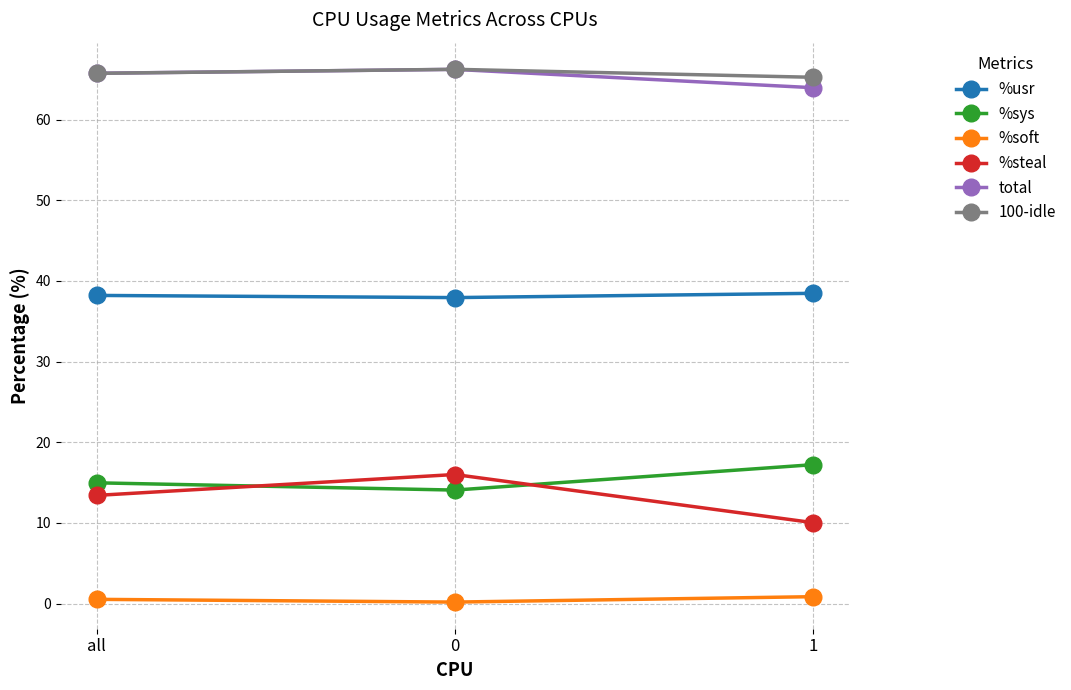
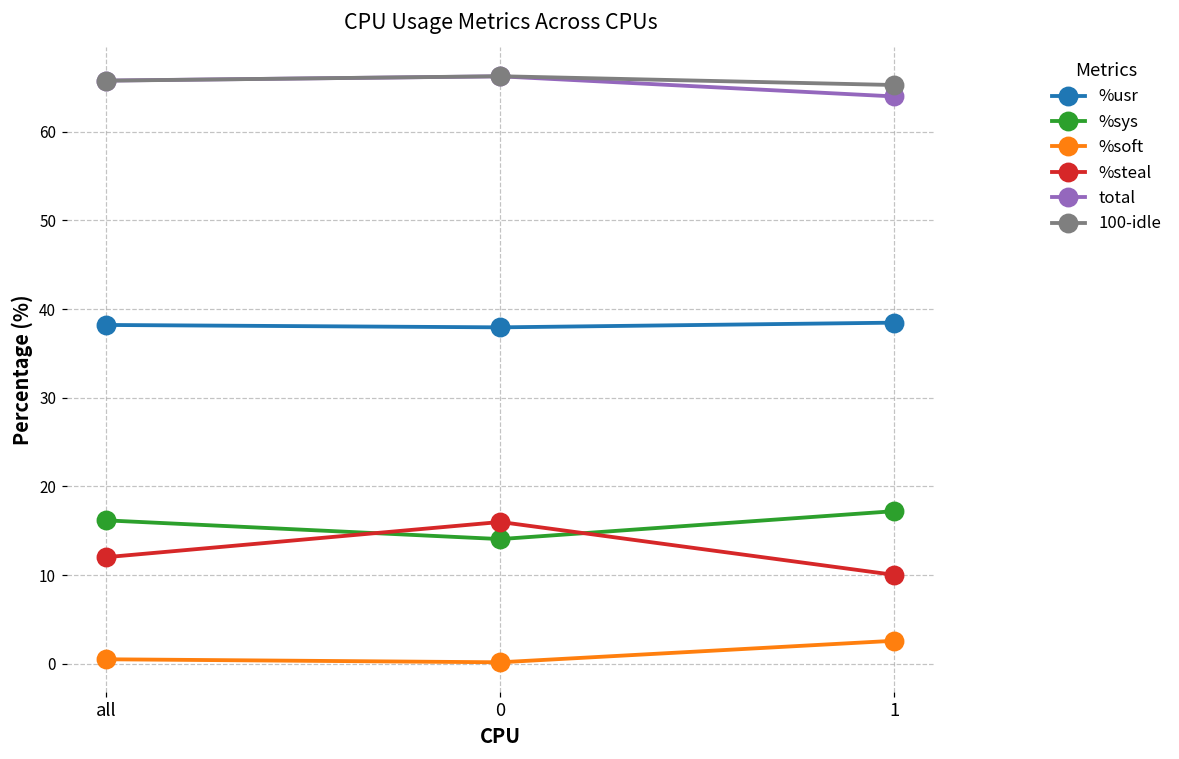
  {
    "%usr": {
      "all": 38,
      "0": 38,
      "1": 38
    },
    "%sys": {
-     "all": 15,
+     "all": 16,
      "0": 14,
      "1": 17
    },
    "%soft": {
      "all": 1,
      "0": 0,
-     "1": 1
+     "1": 3
    },
    "%steal": {
-     "all": 13,
+     "all": 12,
      "0": 16,
      "1": 10
    },
    "total": {
      "1": 64
    },
    "100-idle": {
      "1": 65
    }
  }
